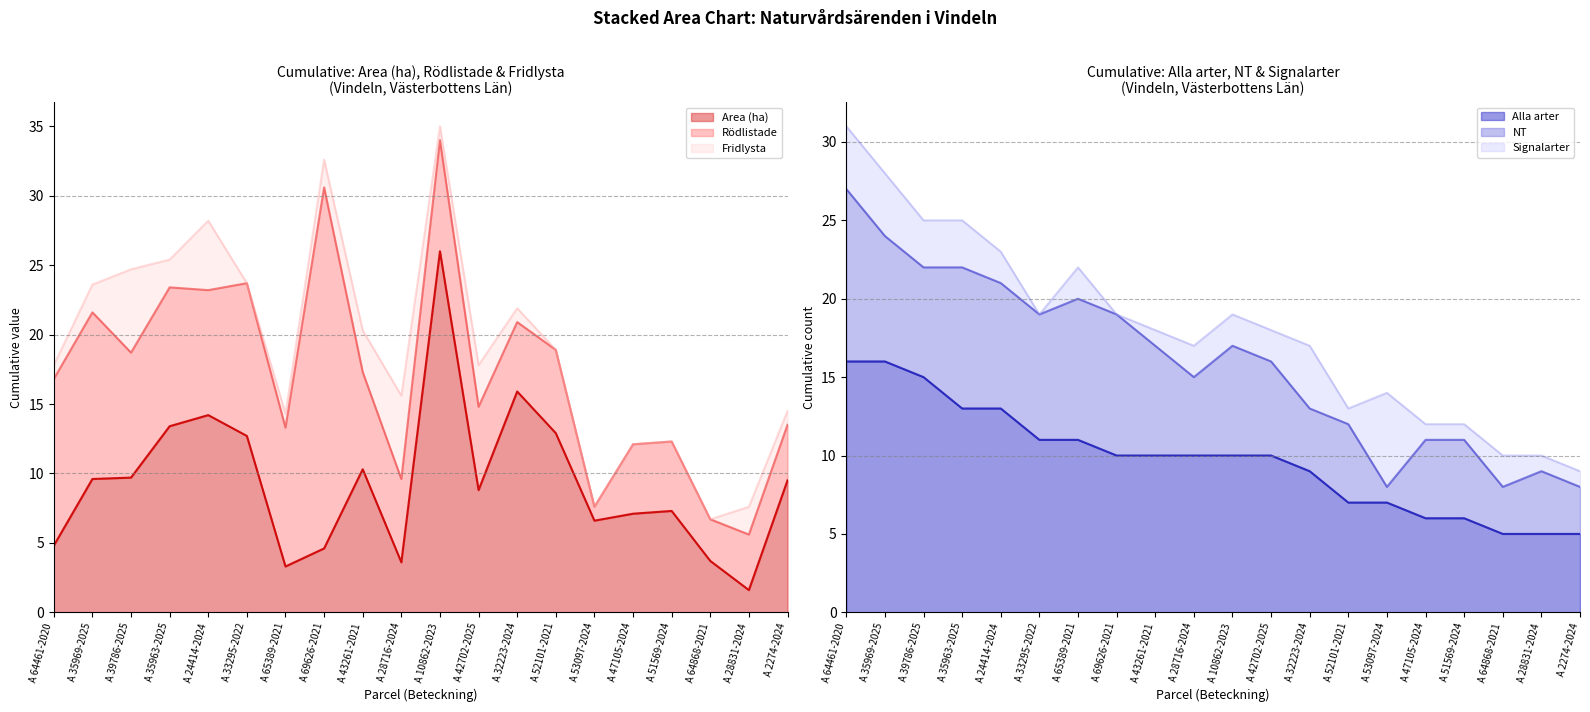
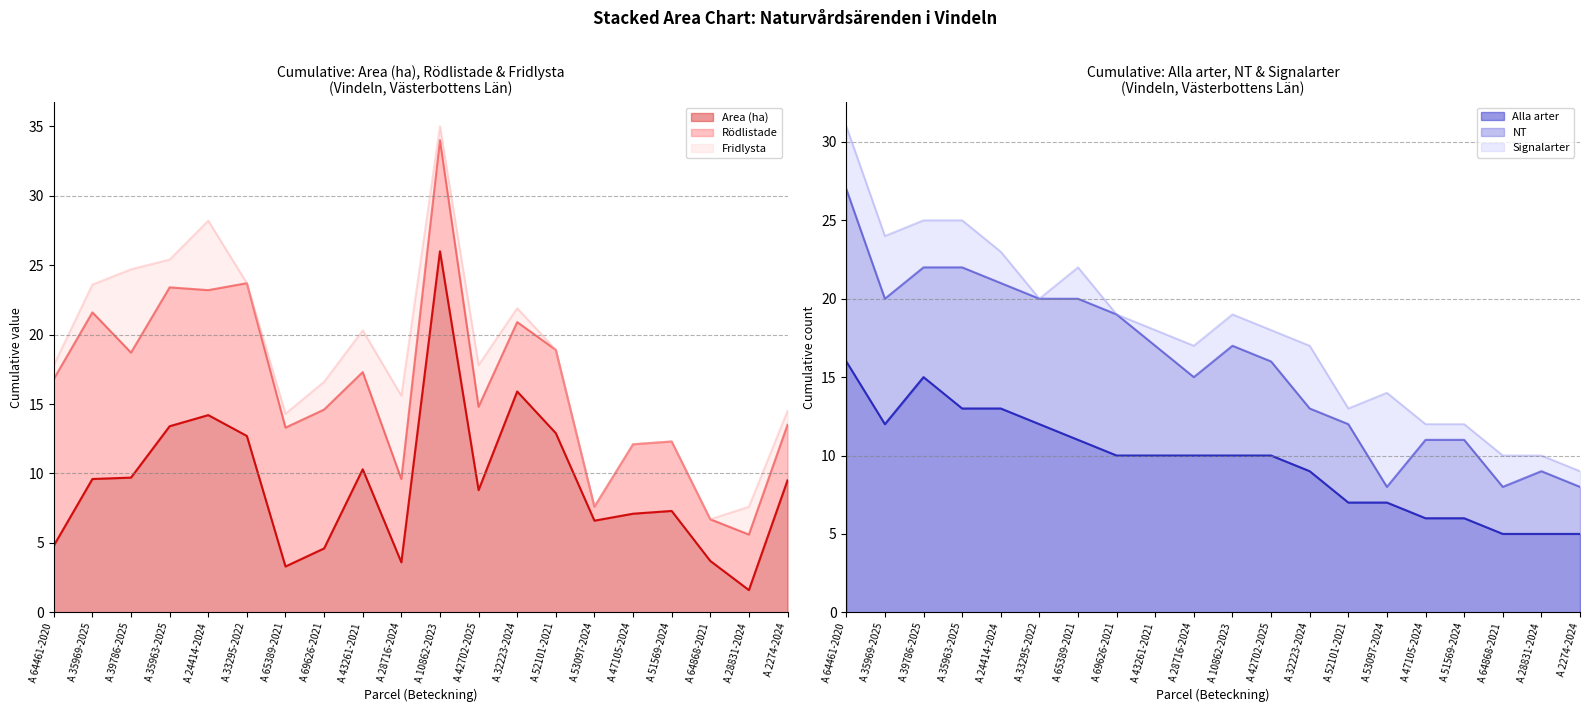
  {
    "Cumulative: Area (ha), Rödlistade & Fridlysta (Vindeln, Västerbottens Län)": {
      "Area (ha)": {
        "A 64461-2020": 4.8,
        "A 35969-2025": 9.6,
        "A 39786-2025": 9.7,
        "A 35963-2025": 13.4,
        "A 24414-2024": 14.2,
        "A 33295-2022": 12.7,
        "A 65389-2021": 3.3,
        "A 69626-2021": 4.6,
        "A 43261-2021": 10.3,
        "A 28716-2024": 3.6,
        "A 10862-2023": 26,
        "A 42702-2025": 8.8,
        "A 32223-2024": 16,
        "A 52101-2021": 13,
        "A 53097-2024": 6.6,
        "A 47105-2024": 7,
        "A 51569-2024": 7.3,
        "A 64868-2021": 3.7,
        "A 28831-2024": 1.6,
        "A 2274-2024": 9.5
      },
      "Rödlistade": {
        "A 64461-2020": 12,
        "A 35969-2025": 12,
        "A 39786-2025": 9,
        "A 35963-2025": 10,
        "A 24414-2024": 9,
        "A 65389-2021": 10,
-       "A 69626-2021": 26,
+       "A 69626-2021": 10,
        "A 43261-2021": 7,
        "A 28716-2024": 6,
        "A 10862-2023": 8,
        "A 42702-2025": 6,
        "A 32223-2024": 5,
        "A 28831-2024": 4,
        "A 2274-2024": 4
      },
      "Fridlysta": {
        "A 64461-2020": 1,
        "A 35969-2025": 2,
        "A 39786-2025": 6,
        "A 35963-2025": 2,
        "A 24414-2024": 5,
        "A 65389-2021": 1,
        "A 69626-2021": 2,
        "A 43261-2021": 3,
        "A 28716-2024": 6,
        "A 10862-2023": 1,
        "A 42702-2025": 3,
        "A 32223-2024": 1,
        "A 28831-2024": 2,
        "A 2274-2024": 1
      }
    },
    "Cumulative: Alla arter, NT & Signalarter (Vindeln, Västerbottens Län)": {
      "Alla arter": {
        "A 64461-2020": 16,
-       "A 35969-2025": 16,
+       "A 35969-2025": 12,
        "A 39786-2025": 15,
        "A 35963-2025": 13,
        "A 24414-2024": 13,
-       "A 33295-2022": 11,
+       "A 33295-2022": 12,
        "A 65389-2021": 11,
        "A 69626-2021": 10,
        "A 43261-2021": 10,
        "A 28716-2024": 10,
        "A 10862-2023": 10,
        "A 42702-2025": 10,
        "A 32223-2024": 9,
        "A 52101-2021": 7,
        "A 53097-2024": 7,
        "A 47105-2024": 6,
        "A 51569-2024": 6,
        "A 64868-2021": 5,
        "A 28831-2024": 5,
        "A 2274-2024": 5
      },
      "NT": {
        "A 64461-2020": 11,
        "A 35969-2025": 8,
        "A 39786-2025": 7,
        "A 35963-2025": 9,
        "A 24414-2024": 8,
        "A 65389-2021": 9,
        "A 43261-2021": 7,
        "A 28716-2024": 5,
        "A 10862-2023": 7,
        "A 42702-2025": 6,
        "A 32223-2024": 4,
        "A 52101-2021": 5,
        "A 53097-2024": 1,
        "A 47105-2024": 5,
        "A 51569-2024": 5,
        "A 64868-2021": 3,
        "A 28831-2024": 4,
        "A 2274-2024": 3
      },
      "Signalarter": {
        "A 64461-2020": 4,
        "A 35969-2025": 4,
        "A 39786-2025": 3,
        "A 35963-2025": 3,
        "A 24414-2024": 2,
        "A 65389-2021": 2,
        "A 43261-2021": 1,
        "A 28716-2024": 2,
        "A 10862-2023": 2,
        "A 42702-2025": 2,
        "A 32223-2024": 4,
        "A 52101-2021": 1,
        "A 53097-2024": 6,
        "A 47105-2024": 1,
        "A 51569-2024": 1,
        "A 64868-2021": 2,
        "A 28831-2024": 1,
        "A 2274-2024": 1
      }
    }
  }
